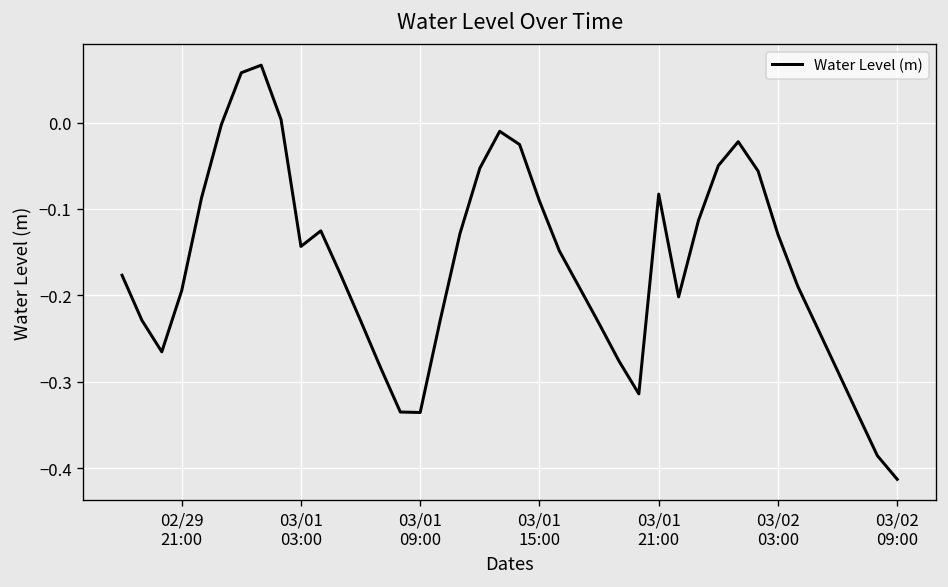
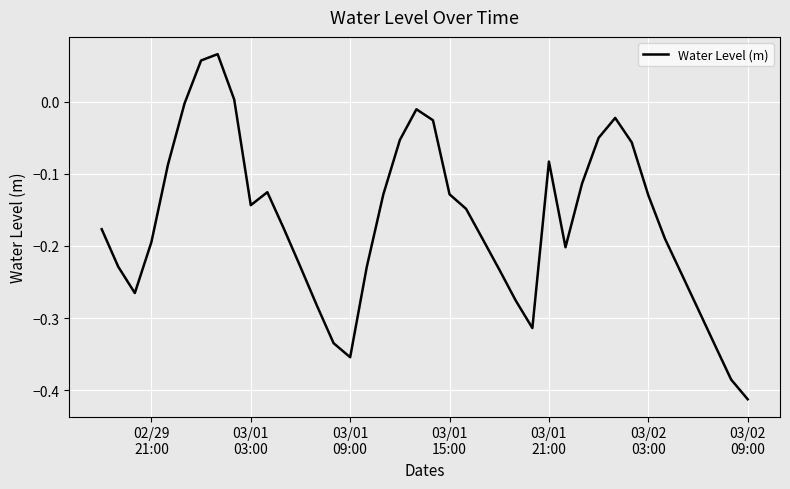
  {
    "02/29 21:00": -0.19,
    "03/01 03:00": -0.14,
-   "03/01 09:00": -0.34,
-   "03/01 15:00": -0.09,
+   "03/01 09:00": -0.35,
+   "03/01 15:00": -0.13,
    "03/01 21:00": -0.08,
    "03/02 03:00": -0.13,
    "03/02 09:00": -0.41
  }
